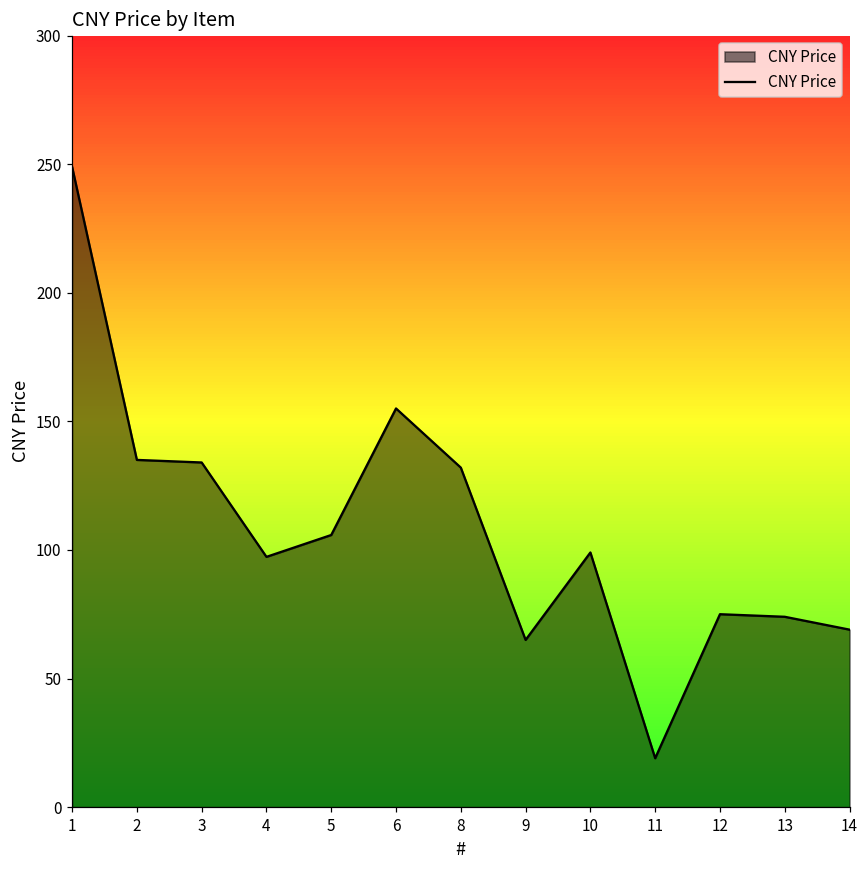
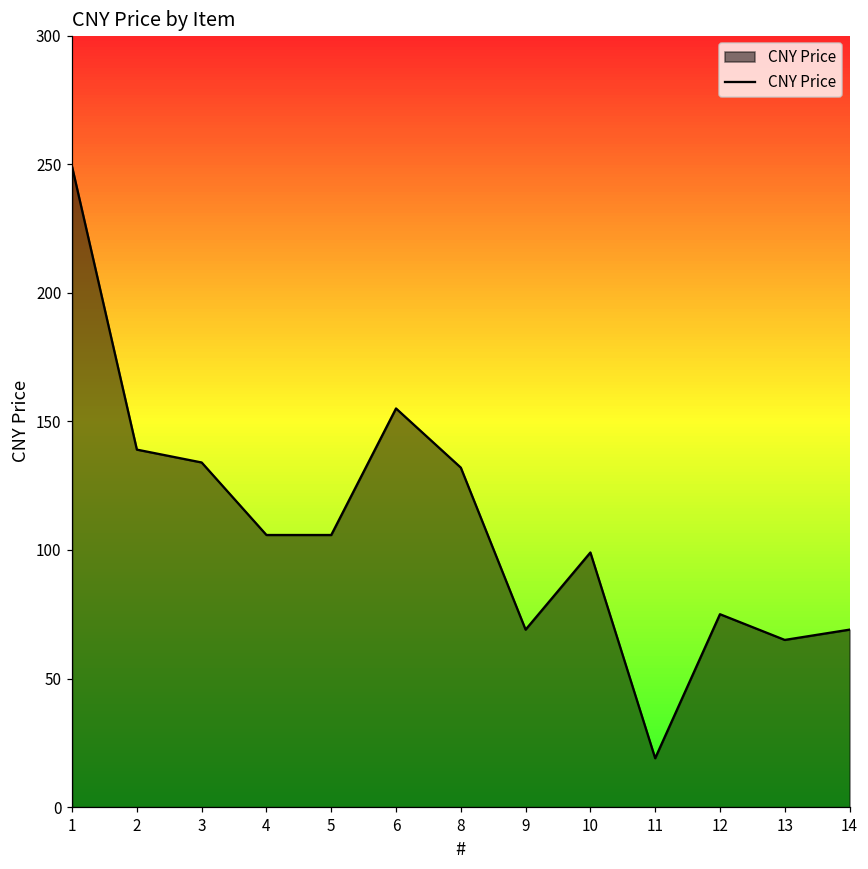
  {
    "1": 249,
-   "2": 135,
+   "2": 139,
    "3": 134,
-   "4": 97,
+   "4": 106,
    "5": 106,
    "6": 155,
    "8": 132,
-   "9": 65,
+   "9": 69,
    "10": 99,
    "11": 19,
    "12": 75,
-   "13": 74,
+   "13": 65,
    "14": 69
  }
